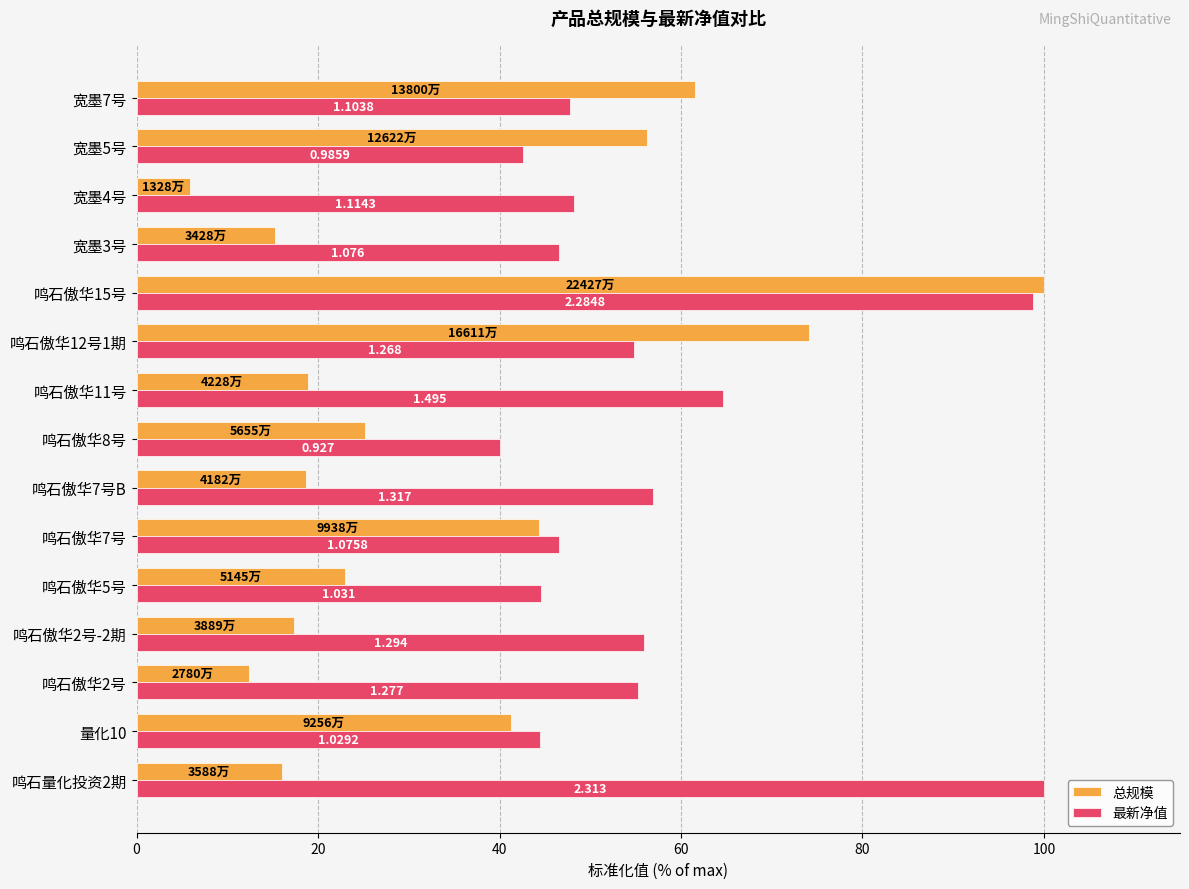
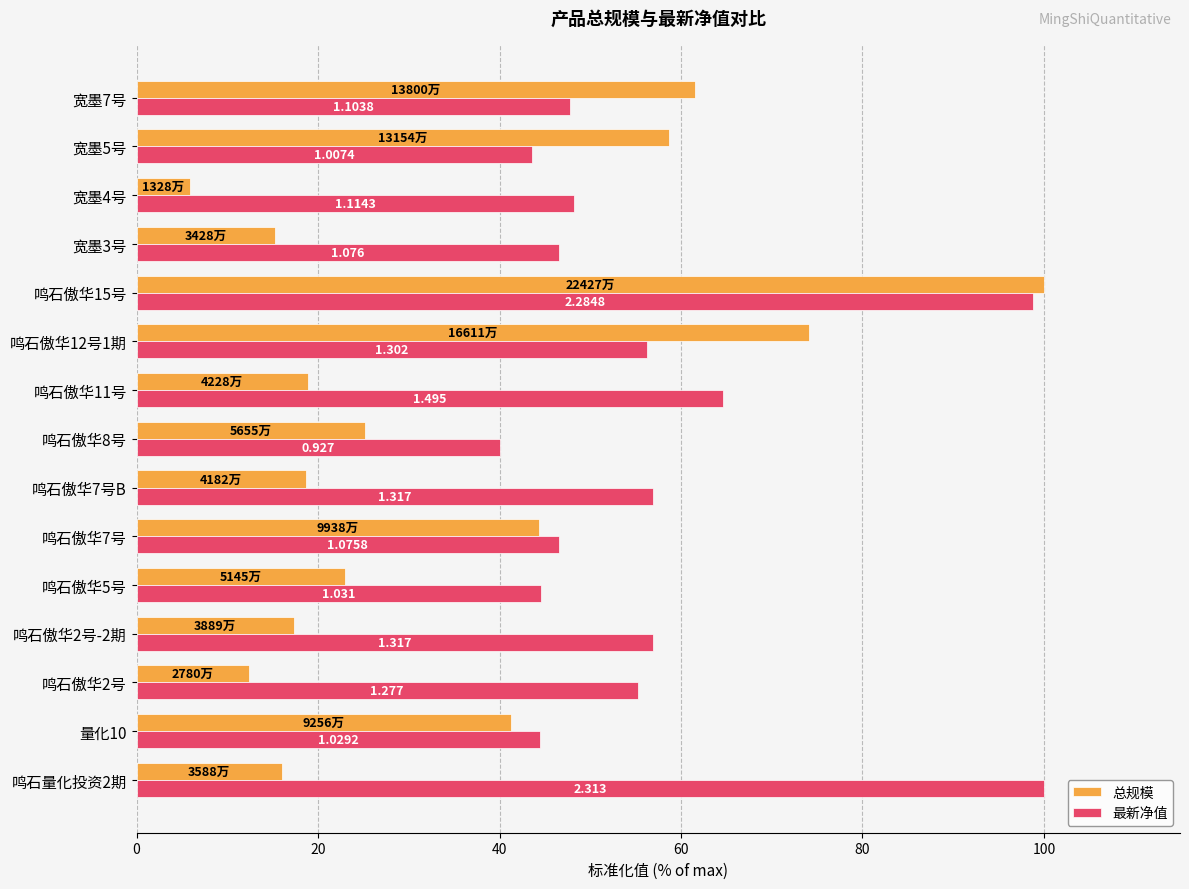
  {
    "总规模": {
-     "宽墨5号": "12622万"
+     "宽墨5号": "13154万"
    },
    "最新净值": {
-     "宽墨5号": "0.9859",
-     "鸣石傲华12号1期": "1.268",
-     "鸣石傲华2号-2期": "1.294"
+     "宽墨5号": "1.0074",
+     "鸣石傲华12号1期": "1.302",
+     "鸣石傲华2号-2期": "1.317"
    }
  }
